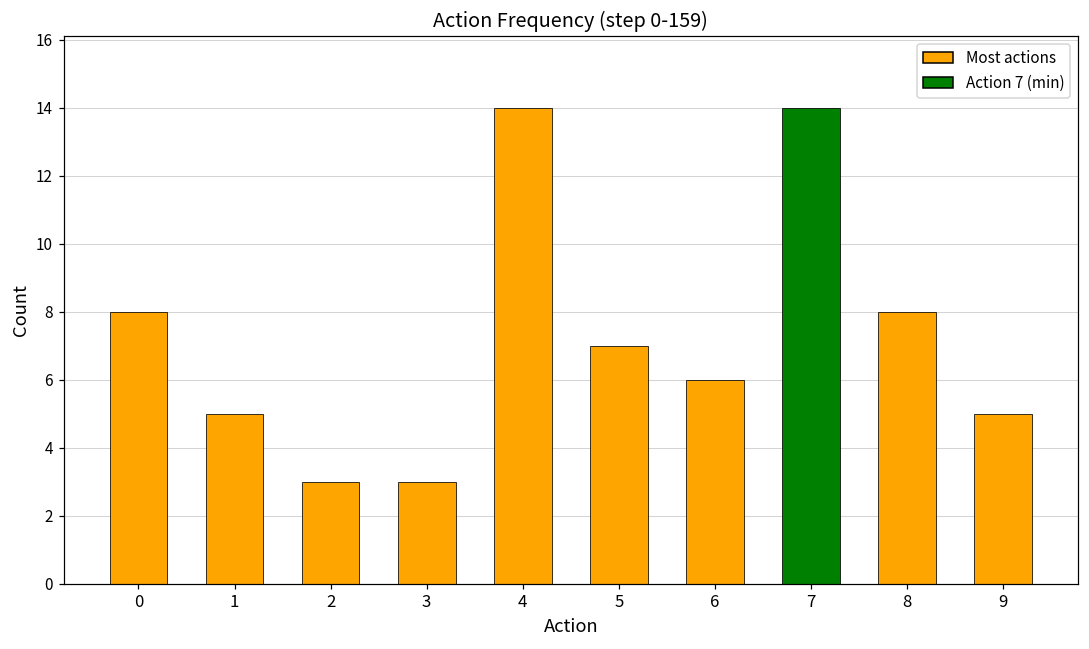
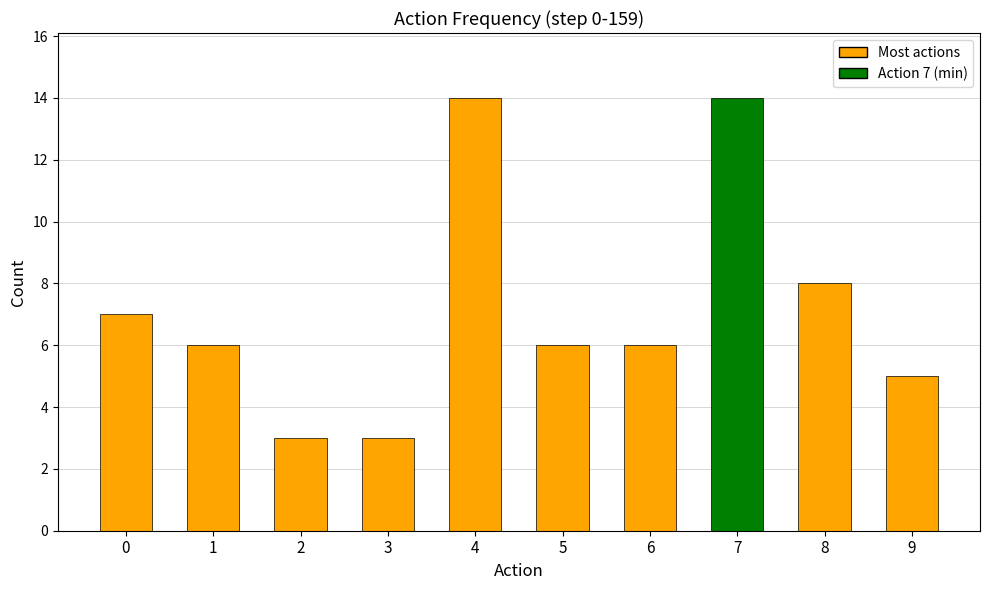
  {
-   "0": 8,
-   "1": 5,
+   "0": 7,
+   "1": 6,
    "2": 3,
    "3": 3,
    "4": 14,
-   "5": 7,
+   "5": 6,
    "6": 6,
    "7": 14,
    "8": 8,
    "9": 5
  }
